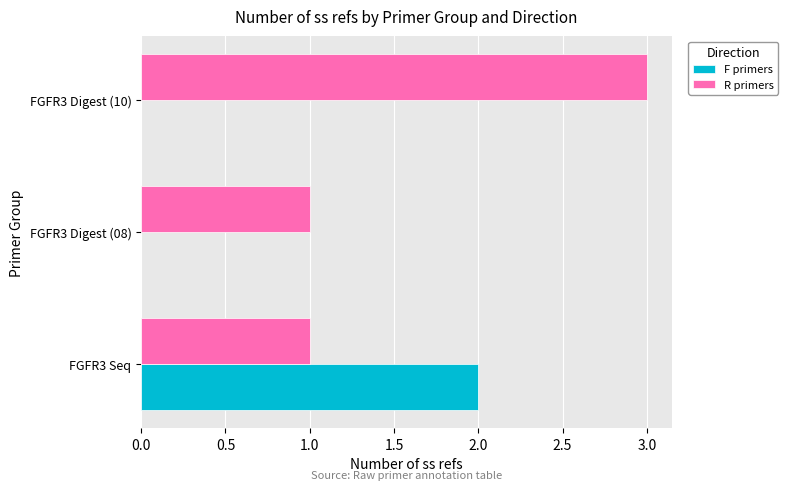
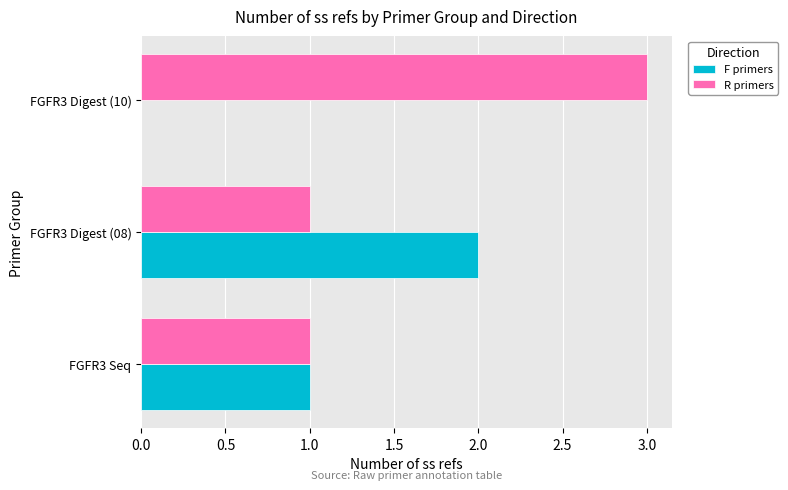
  {
    "F primers": {
      "FGFR3 Digest (10)": 0,
-     "FGFR3 Digest (08)": 0,
-     "FGFR3 Seq": 2
+     "FGFR3 Digest (08)": 2,
+     "FGFR3 Seq": 1
    },
    "R primers": {
      "FGFR3 Digest (10)": 3,
      "FGFR3 Digest (08)": 1,
      "FGFR3 Seq": 1
    }
  }
